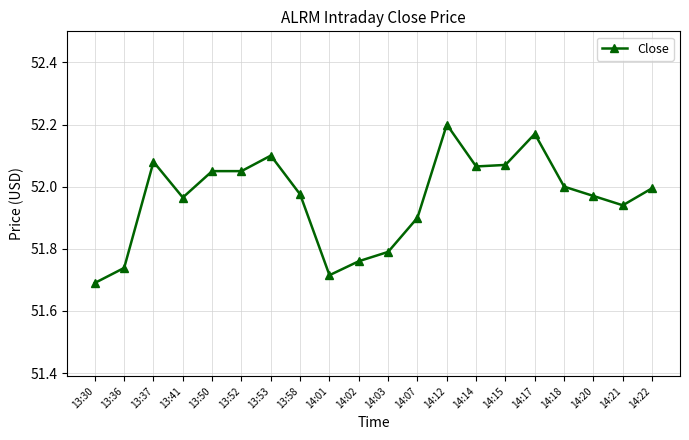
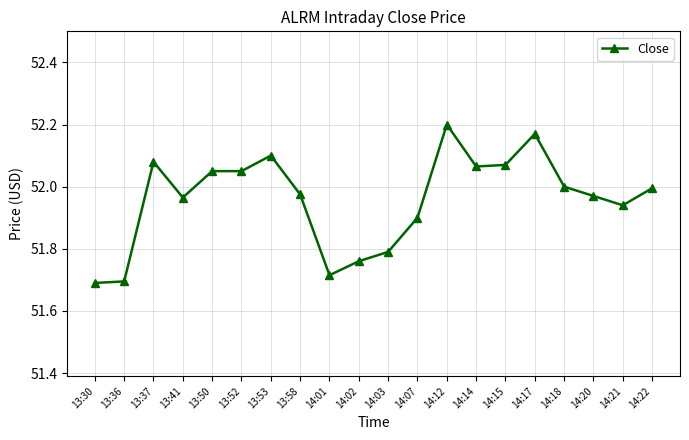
  {
    "13:30": 51.69,
-   "13:36": 51.74,
+   "13:36": 51.69,
    "13:37": 52.08,
    "13:41": 51.97,
    "13:50": 52.05,
    "13:52": 52.05,
    "13:53": 52.10,
    "13:58": 51.97,
    "14:01": 51.72,
    "14:02": 51.76,
    "14:03": 51.79,
    "14:07": 51.90,
    "14:12": 52.20,
    "14:14": 52.06,
    "14:15": 52.07,
    "14:17": 52.17,
    "14:18": 52.00,
    "14:20": 51.97,
    "14:21": 51.94,
    "14:22": 51.99
  }
